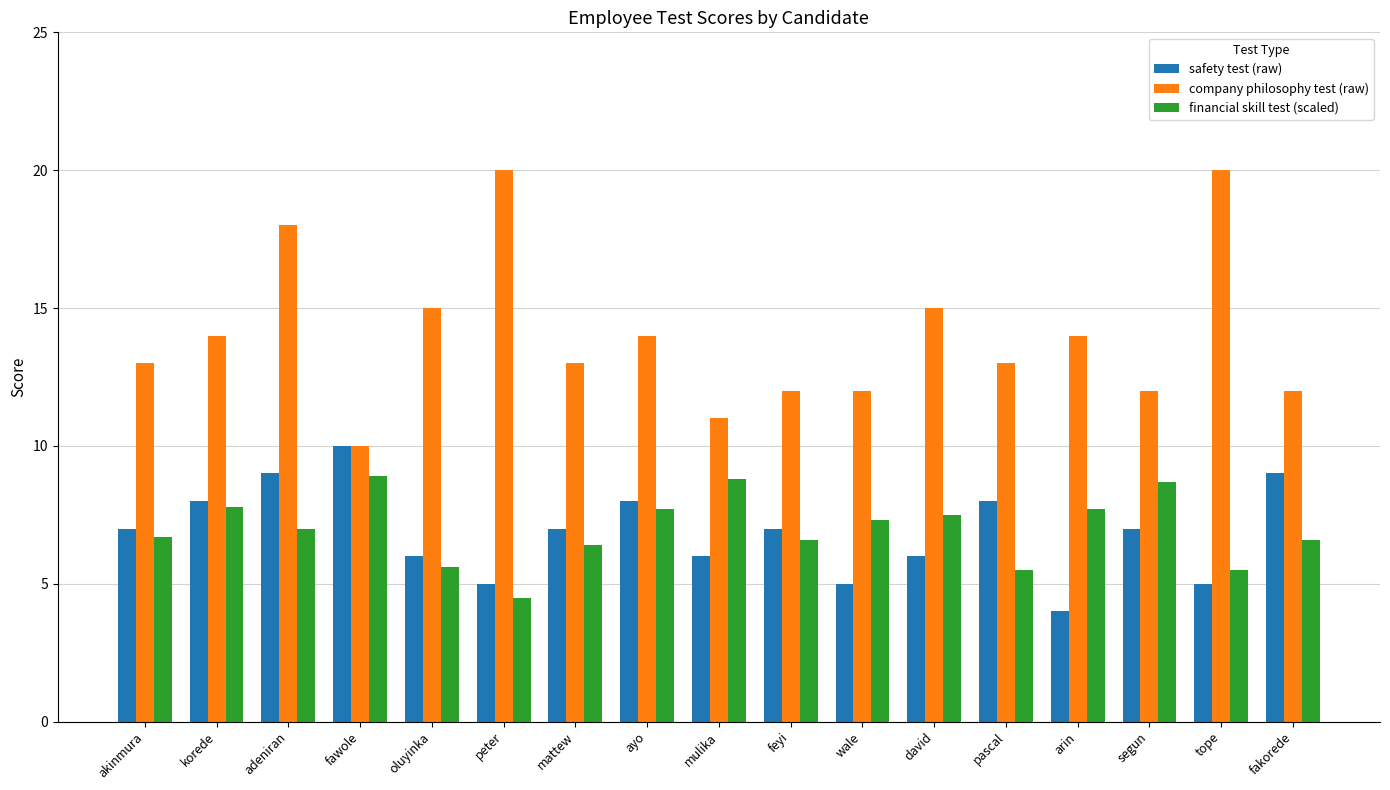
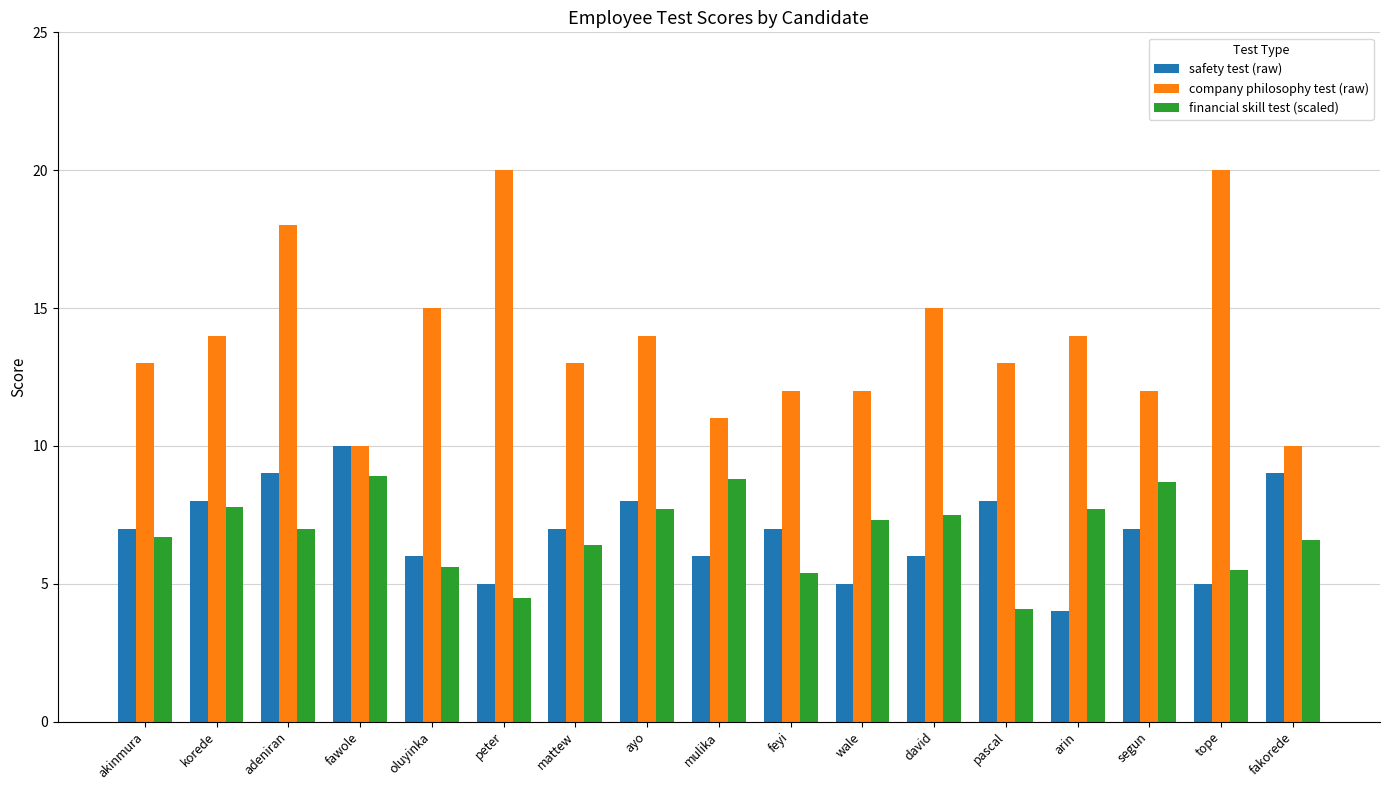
  {
    "safety test (raw)": {
      "akinmura": 7.0,
      "korede": 8.0,
      "adeniran": 9.0,
      "fawole": 10.0,
      "oluyinka": 6.0,
      "peter": 5.0,
      "mattew": 7.0,
      "ayo": 8.0,
      "mulika": 6.0,
      "feyi": 7.0,
      "wale": 5.0,
      "david": 6.0,
      "pascal": 8.0,
      "arin": 4.0,
      "segun": 7.0,
      "tope": 5.0,
      "fakorede": 9.0
    },
    "company philosophy test (raw)": {
      "akinmura": 13,
      "korede": 14,
      "adeniran": 18,
      "fawole": 10,
      "oluyinka": 15,
      "peter": 20,
      "mattew": 13,
      "ayo": 14,
      "mulika": 11,
      "feyi": 12,
      "wale": 12,
      "david": 15,
      "pascal": 13,
      "arin": 14,
      "segun": 12,
      "tope": 20,
-     "fakorede": 12
+     "fakorede": 10
    },
    "financial skill test (scaled)": {
      "akinmura": 6.7,
      "korede": 7.8,
      "adeniran": 7.0,
      "fawole": 8.9,
      "oluyinka": 5.6,
      "peter": 4.5,
      "mattew": 6.4,
      "ayo": 7.7,
      "mulika": 8.8,
-     "feyi": 6.6,
+     "feyi": 5.4,
      "wale": 7.3,
      "david": 7.5,
-     "pascal": 5.5,
+     "pascal": 4.1,
      "arin": 7.7,
      "segun": 8.7,
      "tope": 5.5,
      "fakorede": 6.6
    }
  }
